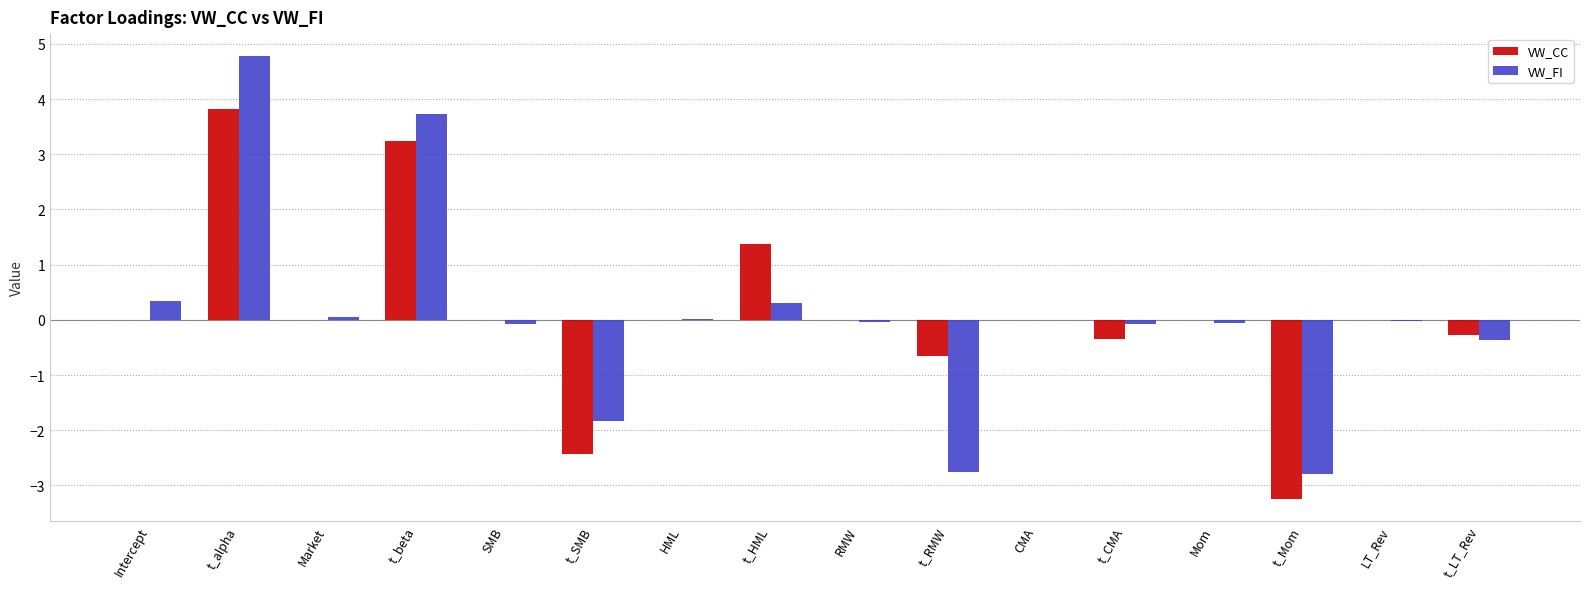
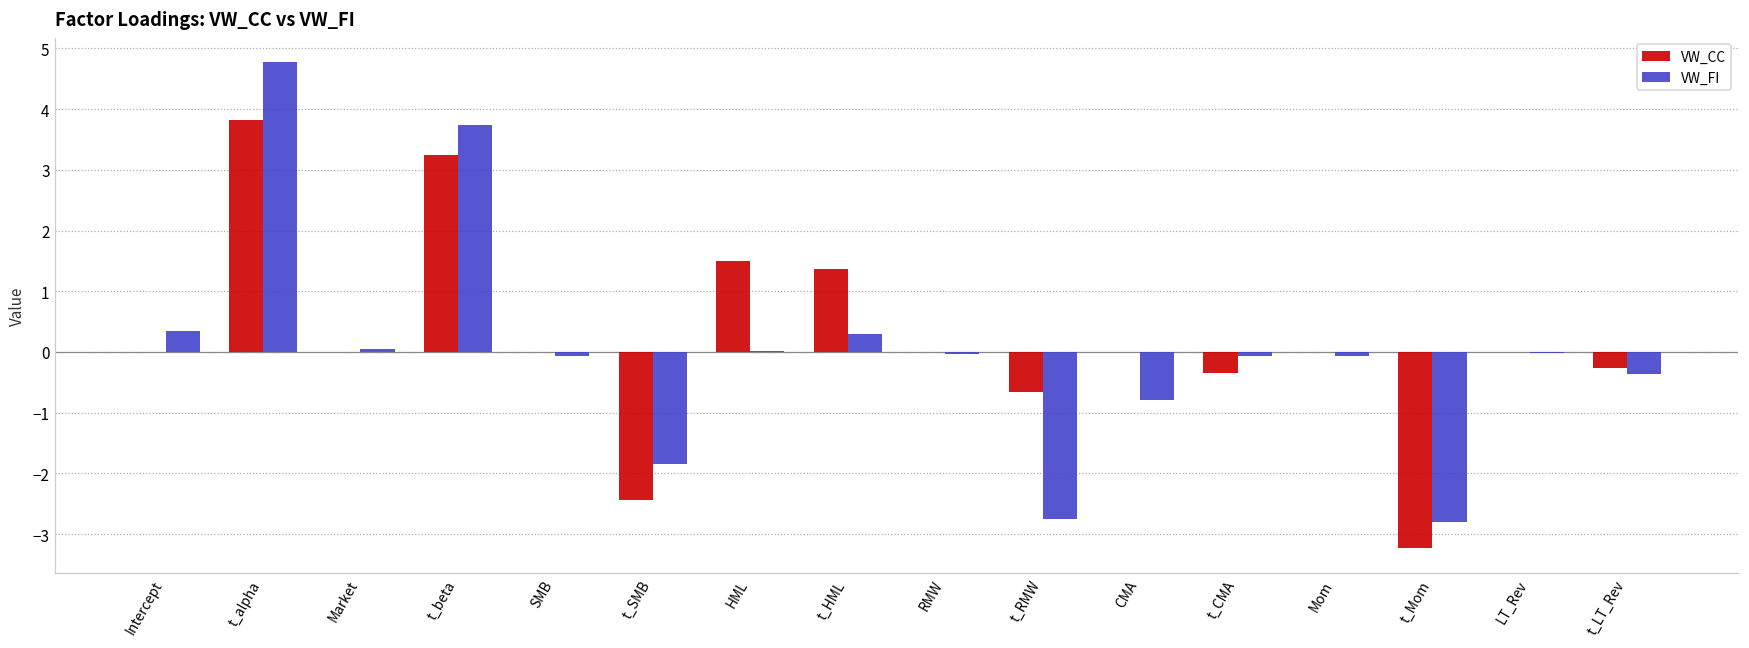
  {
    "VW_CC": {
      "t_alpha": 3.8,
      "t_beta": 3.2,
      "t_SMB": -2.4,
-     "HML": 0.0,
+     "HML": 1.5,
      "t_HML": 1.4,
      "t_RMW": -0.7,
      "t_CMA": -0.4,
      "t_Mom": -3.2,
      "t_LT_Rev": -0.3
    },
    "VW_FI": {
      "Intercept": 0.3,
      "t_alpha": 4.8,
      "Market": 0.1,
      "t_beta": 3.7,
      "SMB": -0.1,
      "t_SMB": -1.8,
      "t_HML": 0.3,
      "t_RMW": -2.8,
-     "CMA": 0.0,
+     "CMA": -0.8,
      "t_CMA": -0.1,
      "Mom": -0.1,
      "t_Mom": -2.8,
      "t_LT_Rev": -0.4
    }
  }
